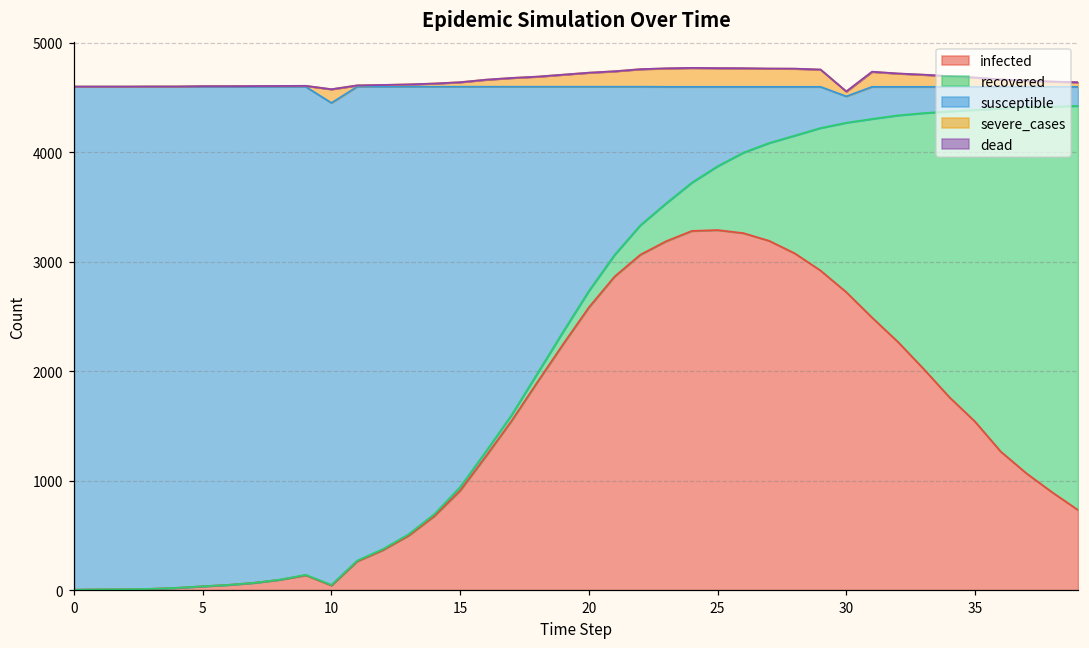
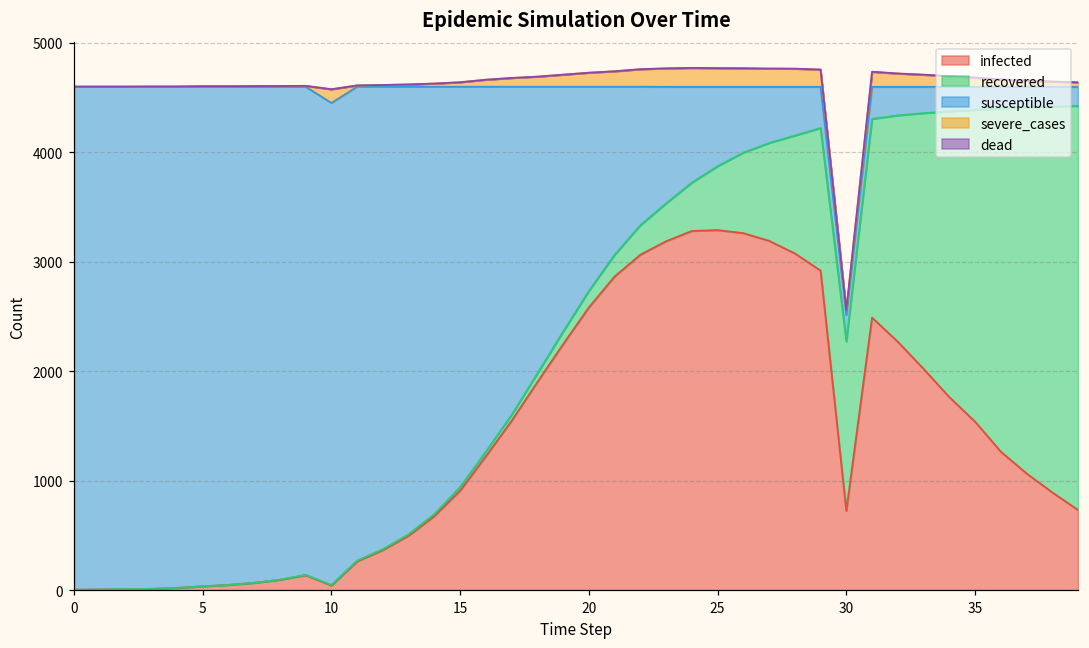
  {
    "infected": {
      "15": 900,
      "20": 2600,
      "25": 3300,
-     "30": 2700,
+     "30": 700,
      "35": 1500
    },
    "recovered": {
      "15": 0,
      "20": 200,
      "25": 600,
      "30": 1500
    },
    "susceptible": {
      "10": 4400,
      "15": 3700,
      "20": 1900,
      "25": 700,
      "30": 200
    }
  }
